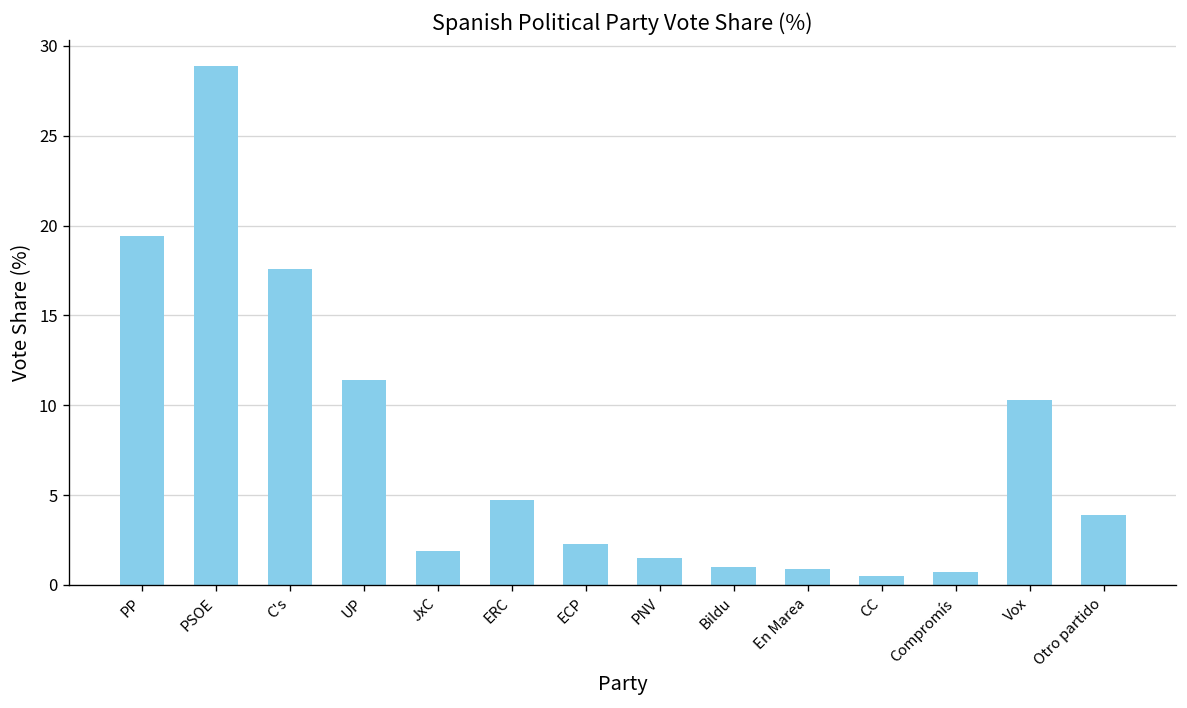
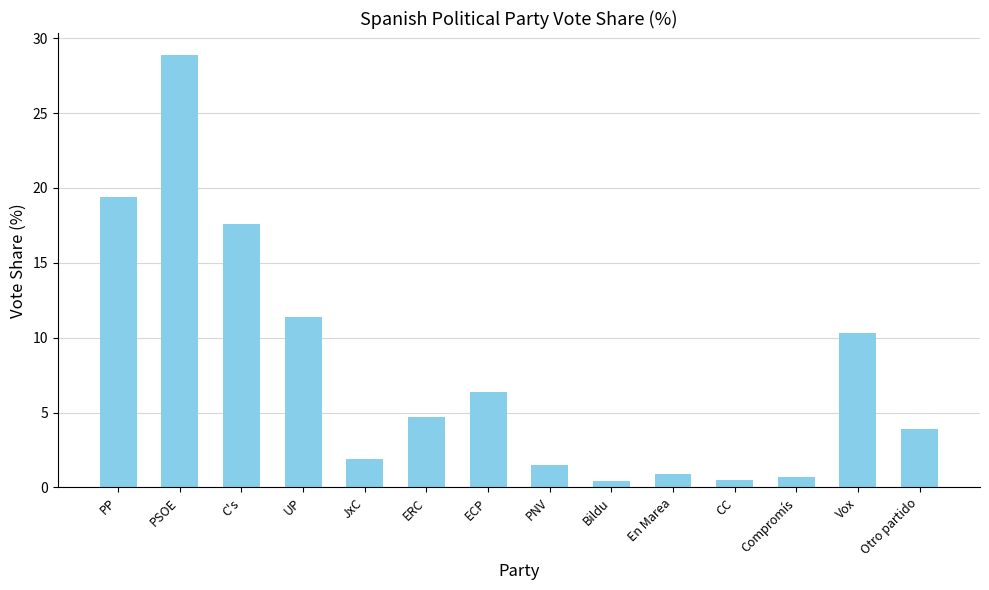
  {
    "PP": 19.4,
    "PSOE": 28.9,
    "C's": 17.6,
    "UP": 11.4,
    "JxC": 1.9,
    "ERC": 4.7,
-   "ECP": 2.3,
+   "ECP": 6.4,
    "PNV": 1.5,
-   "Bildu": 1.0,
+   "Bildu": 0.4,
    "En Marea": 0.9,
    "CC": 0.5,
    "Compromís": 0.7,
    "Vox": 10.3,
    "Otro partido": 3.9
  }
